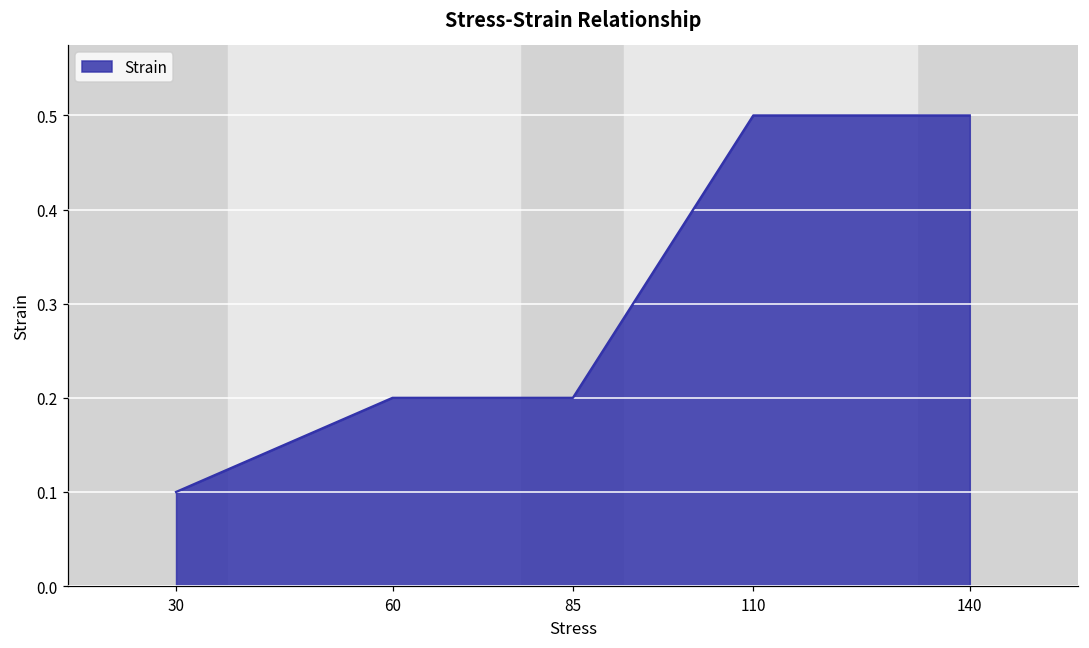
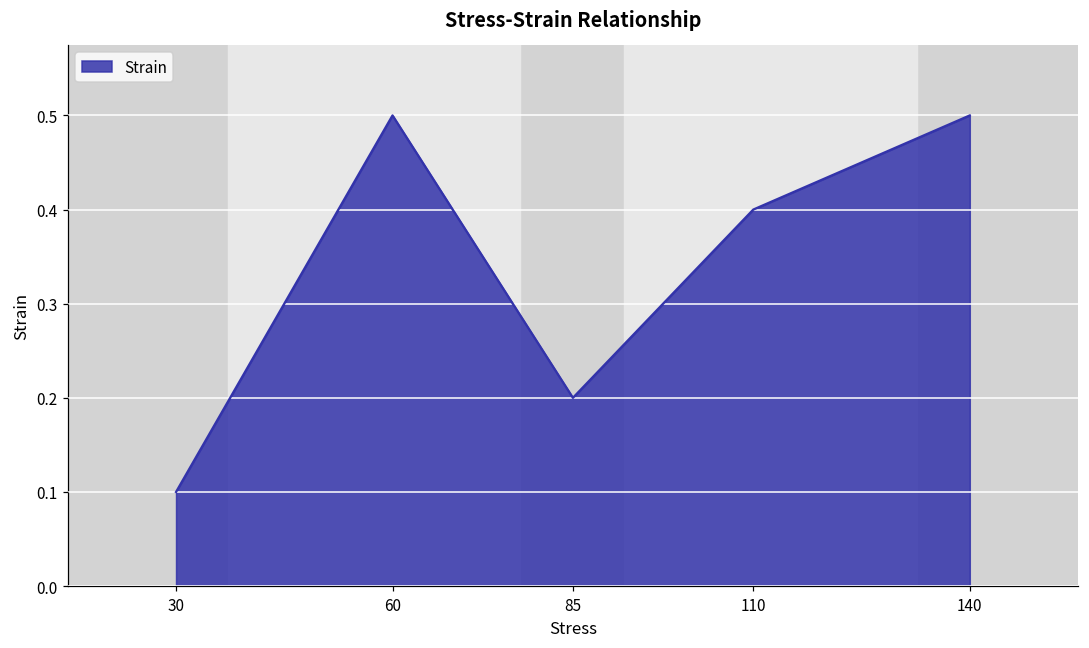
  {
    "30": 0.1,
-   "60": 0.2,
+   "60": 0.5,
    "85": 0.2,
-   "110": 0.5,
+   "110": 0.4,
    "140": 0.5
  }
